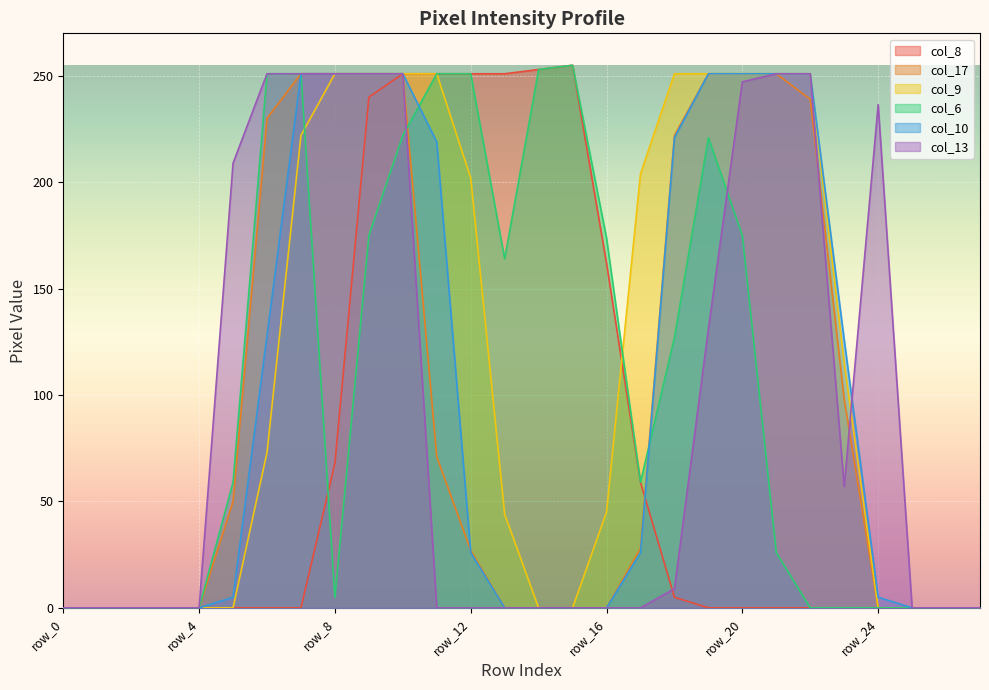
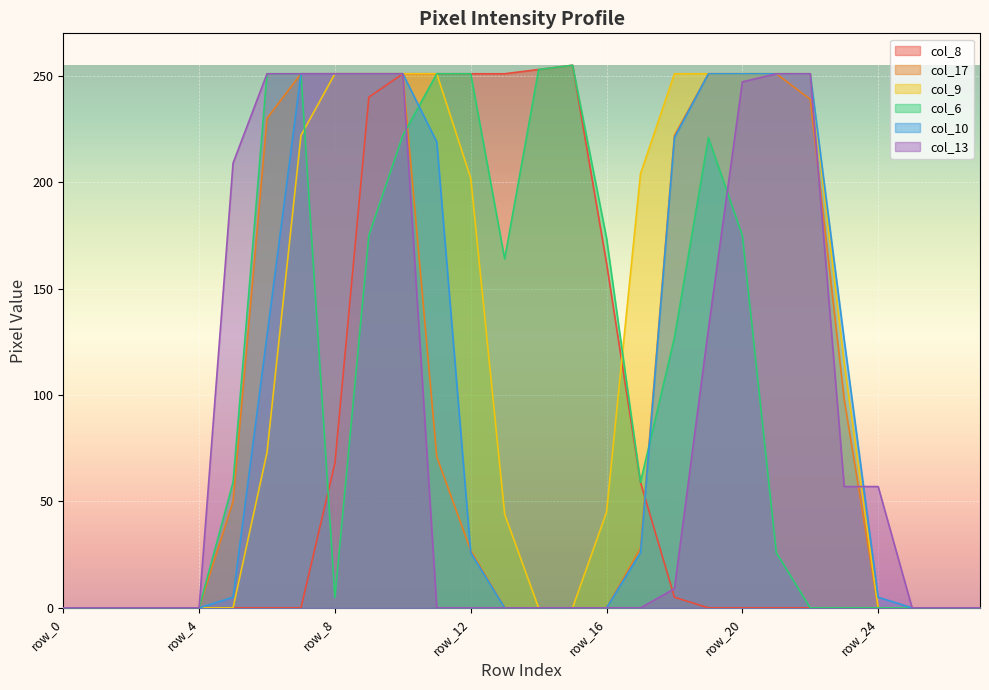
  {
    "col_6": {
      "row_8": 5,
      "row_16": 174,
      "row_20": 175
    },
    "col_10": {
      "row_24": 5
    },
    "col_13": {
      "row_12": 0,
      "row_20": 247,
-     "row_24": 237
+     "row_24": 57
    }
  }
